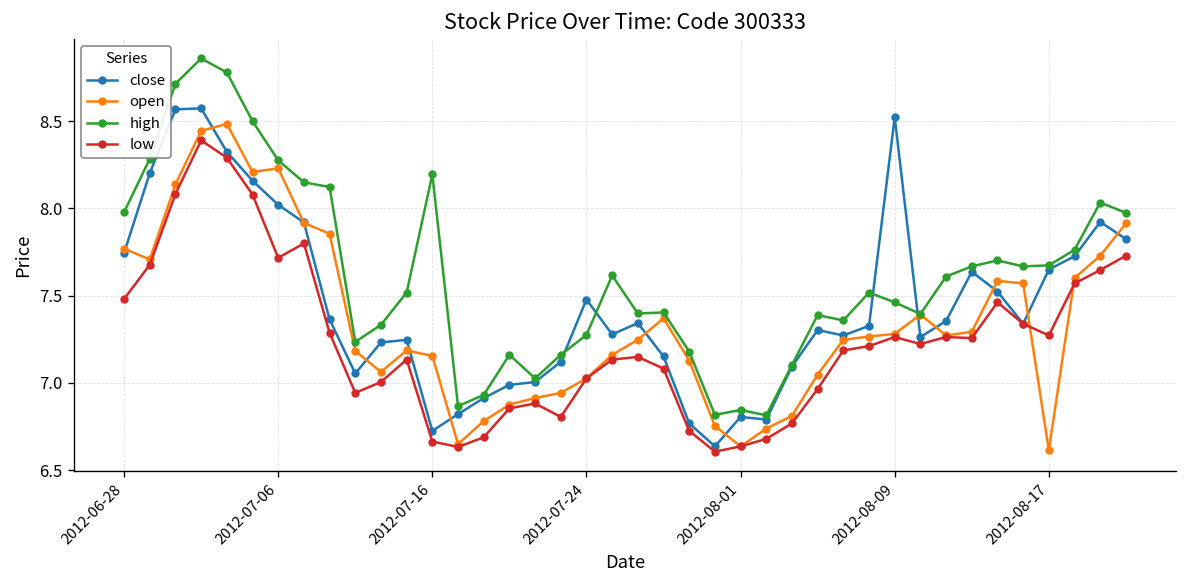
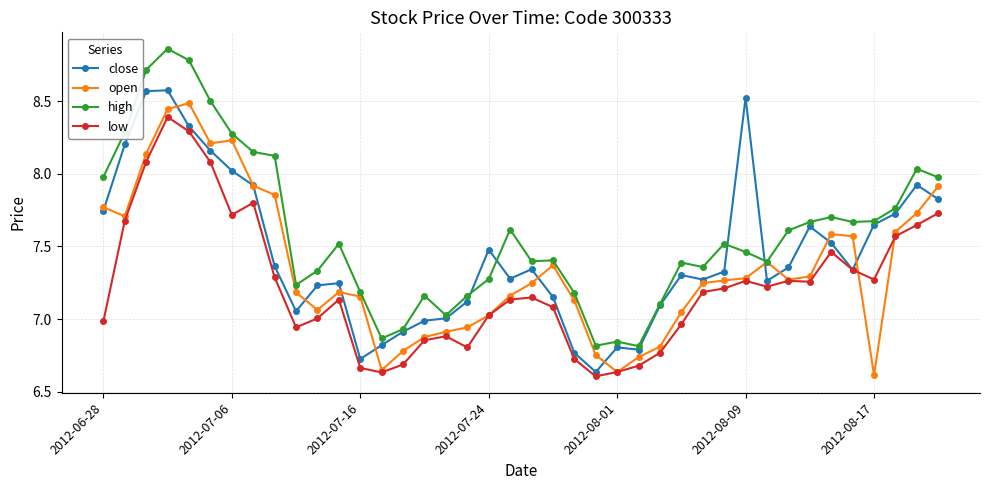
  {
    "close": {
      "2012-06-28": 7.75,
      "2012-07-06": 8.02,
      "2012-07-16": 6.73,
      "2012-07-24": 7.48,
      "2012-08-01": 6.81,
      "2012-08-09": 8.52,
      "2012-08-17": 7.65
    },
    "open": {
      "2012-06-28": 7.77,
      "2012-07-06": 8.23,
      "2012-07-16": 7.16,
      "2012-08-09": 7.28,
      "2012-08-17": 6.61
    },
    "high": {
      "2012-06-28": 7.98,
      "2012-07-06": 8.28,
-     "2012-07-16": 8.20,
+     "2012-07-16": 7.19,
      "2012-07-24": 7.28,
      "2012-08-01": 6.85,
      "2012-08-09": 7.46,
      "2012-08-17": 7.67
    },
    "low": {
-     "2012-06-28": 7.48,
+     "2012-06-28": 6.99,
      "2012-07-06": 7.72,
      "2012-07-16": 6.66,
      "2012-08-09": 7.26,
      "2012-08-17": 7.27
    }
  }
